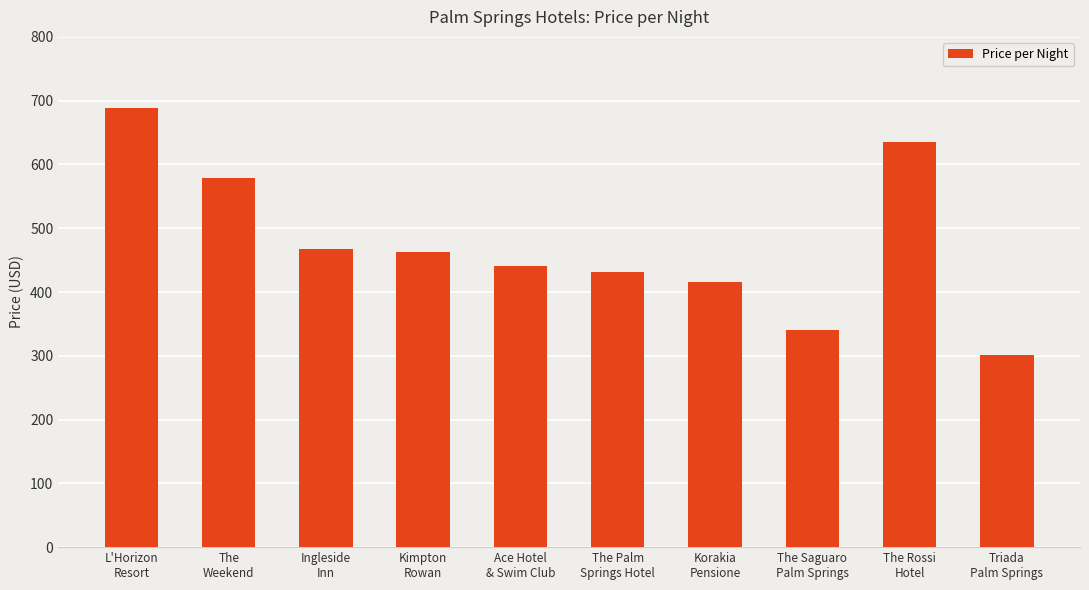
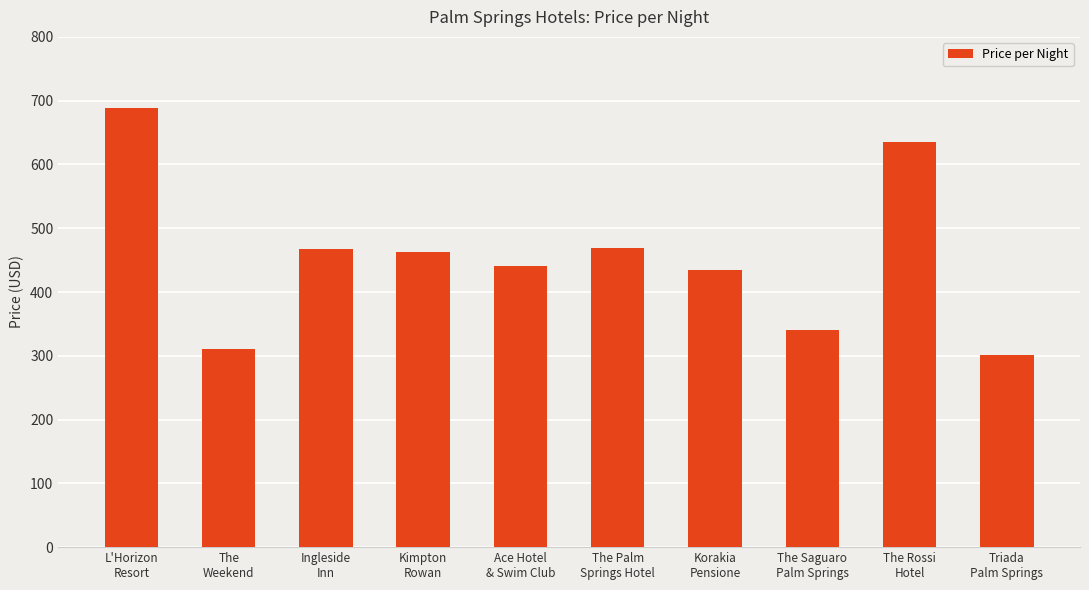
  {
    "L'Horizon Resort": 690,
-   "The Weekend": 580,
+   "The Weekend": 310,
    "Ingleside Inn": 470,
    "Kimpton Rowan": 460,
    "Ace Hotel & Swim Club": 440,
-   "The Palm Springs Hotel": 430,
-   "Korakia Pensione": 420,
+   "The Palm Springs Hotel": 470,
+   "Korakia Pensione": 440,
    "The Saguaro Palm Springs": 340,
    "The Rossi Hotel": 640,
    "Triada Palm Springs": 300
  }
